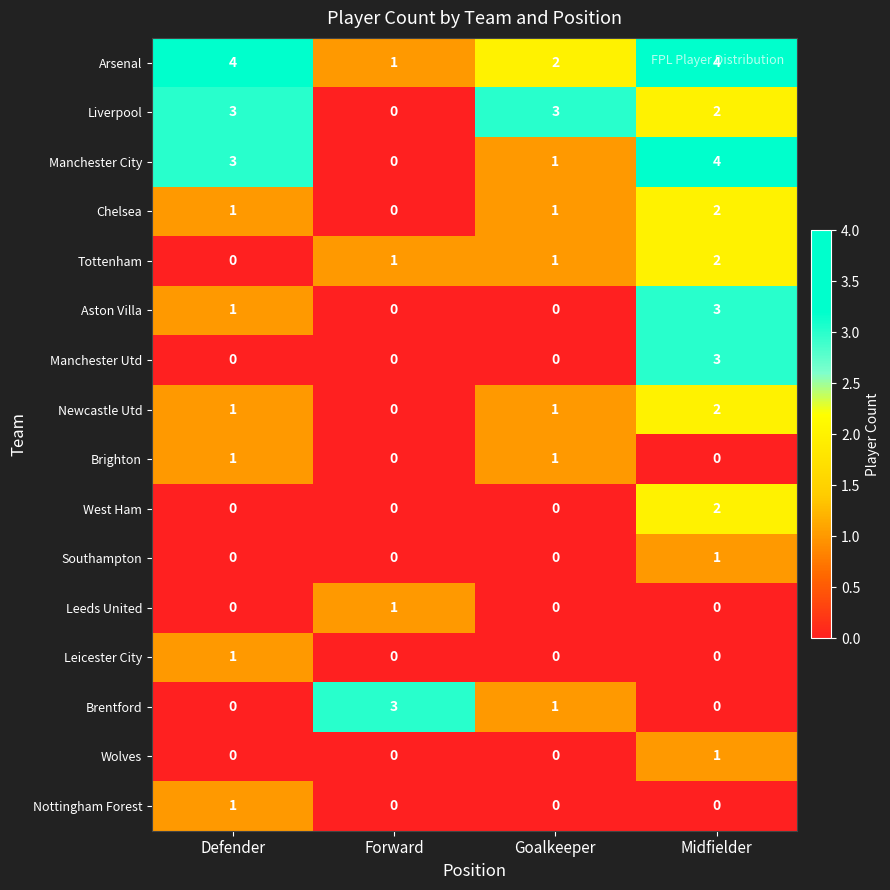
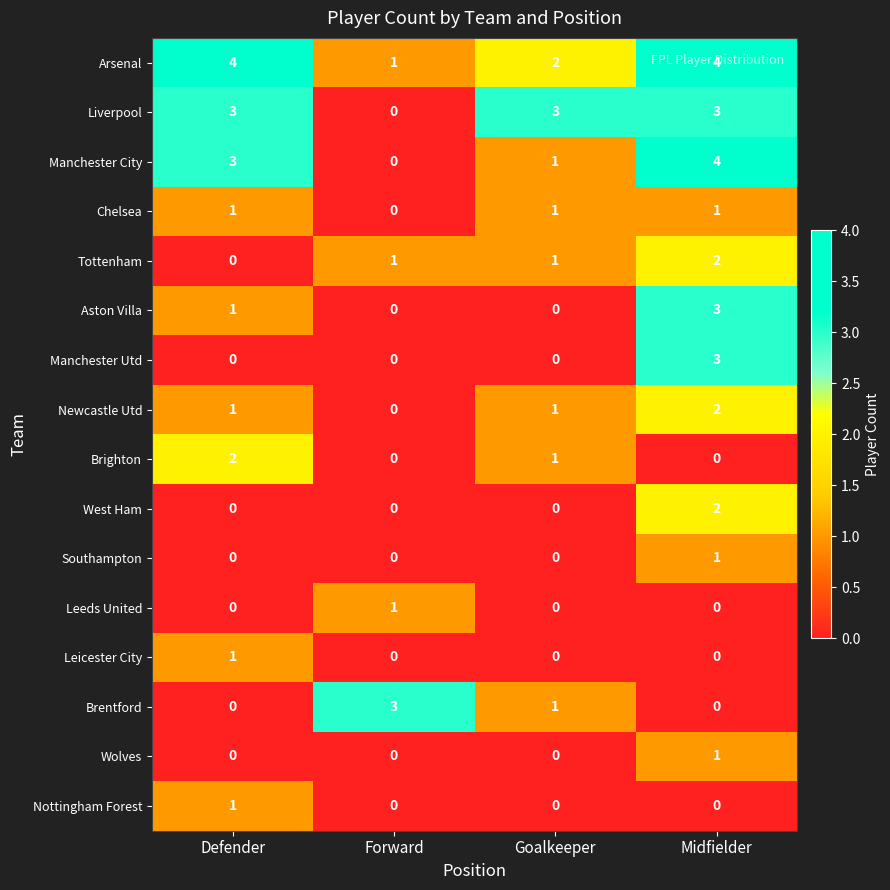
  {
    "Arsenal": {
      "Defender": 4,
      "Forward": 1,
      "Goalkeeper": 2
    },
    "Liverpool": {
      "Defender": 3,
      "Forward": 0,
      "Goalkeeper": 3,
-     "Midfielder": 2
+     "Midfielder": 3
    },
    "Manchester City": {
      "Defender": 3,
      "Forward": 0,
      "Goalkeeper": 1,
      "Midfielder": 4
    },
    "Chelsea": {
      "Defender": 1,
      "Forward": 0,
      "Goalkeeper": 1,
-     "Midfielder": 2
+     "Midfielder": 1
    },
    "Tottenham": {
      "Defender": 0,
      "Forward": 1,
      "Goalkeeper": 1,
      "Midfielder": 2
    },
    "Aston Villa": {
      "Defender": 1,
      "Forward": 0,
      "Goalkeeper": 0,
      "Midfielder": 3
    },
    "Manchester Utd": {
      "Defender": 0,
      "Forward": 0,
      "Goalkeeper": 0,
      "Midfielder": 3
    },
    "Newcastle Utd": {
      "Defender": 1,
      "Forward": 0,
      "Goalkeeper": 1,
      "Midfielder": 2
    },
    "Brighton": {
-     "Defender": 1,
+     "Defender": 2,
      "Forward": 0,
      "Goalkeeper": 1,
      "Midfielder": 0
    },
    "West Ham": {
      "Defender": 0,
      "Forward": 0,
      "Goalkeeper": 0,
      "Midfielder": 2
    },
    "Southampton": {
      "Defender": 0,
      "Forward": 0,
      "Goalkeeper": 0,
      "Midfielder": 1
    },
    "Leeds United": {
      "Defender": 0,
      "Forward": 1,
      "Goalkeeper": 0,
      "Midfielder": 0
    },
    "Leicester City": {
      "Defender": 1,
      "Forward": 0,
      "Goalkeeper": 0,
      "Midfielder": 0
    },
    "Brentford": {
      "Defender": 0,
      "Forward": 3,
      "Goalkeeper": 1,
      "Midfielder": 0
    },
    "Wolves": {
      "Defender": 0,
      "Forward": 0,
      "Goalkeeper": 0,
      "Midfielder": 1
    },
    "Nottingham Forest": {
      "Defender": 1,
      "Forward": 0,
      "Goalkeeper": 0,
      "Midfielder": 0
    }
  }
